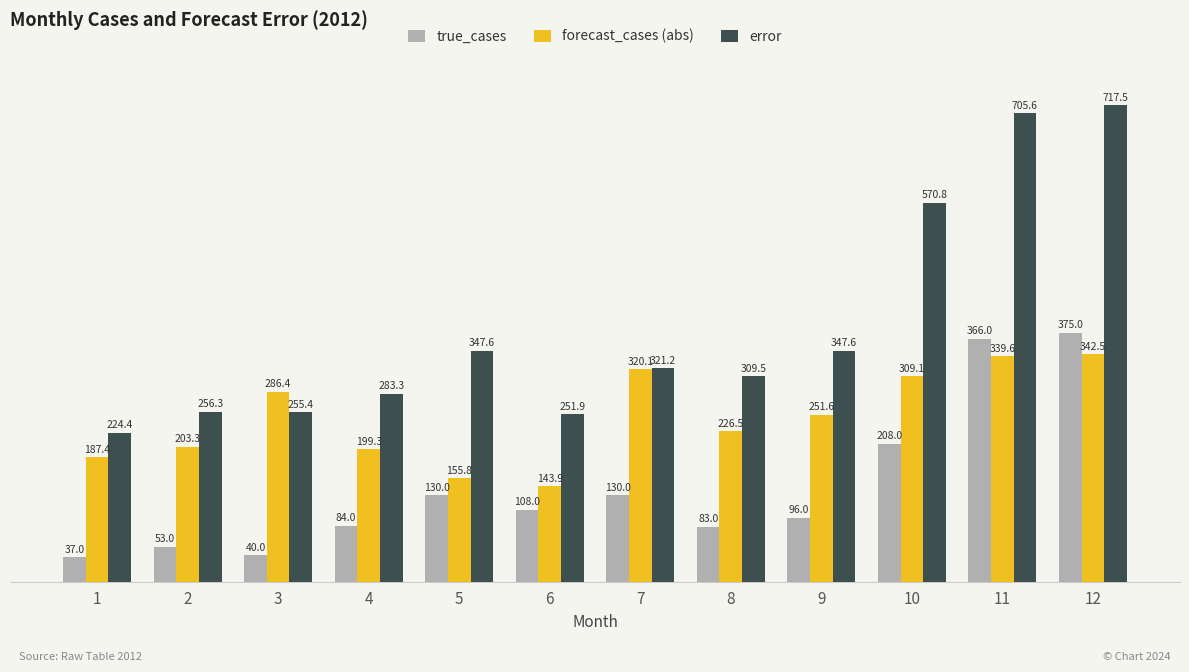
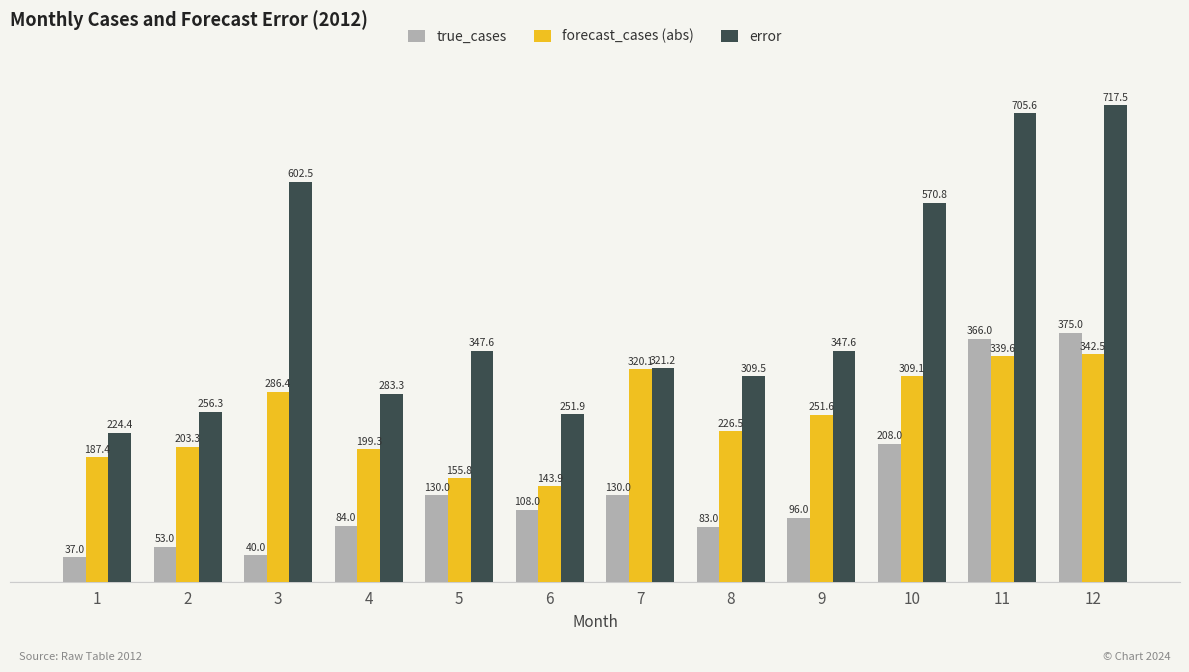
  {
    "true_cases": {
      "1": 37.0,
      "2": 53.0,
      "3": 40.0,
      "4": 84.0,
      "5": 130.0,
      "6": 108.0,
      "7": 130.0,
      "8": 83.0,
      "9": 96.0,
      "10": 208.0,
      "11": 366.0,
      "12": 375.0
    },
    "forecast_cases (abs)": {
      "1": 187.4,
      "2": 203.3,
      "3": 286.4,
      "4": 199.3,
      "5": 155.8,
      "6": 143.9,
      "7": 320.1,
      "8": 226.5,
      "9": 251.6,
      "10": 309.1,
      "11": 339.6,
      "12": 342.5
    },
    "error": {
      "1": 224.4,
      "2": 256.3,
-     "3": 255.4,
+     "3": 602.5,
      "4": 283.3,
      "5": 347.6,
      "6": 251.9,
      "7": 321.2,
      "8": 309.5,
      "9": 347.6,
      "10": 570.8,
      "11": 705.6,
      "12": 717.5
    }
  }
